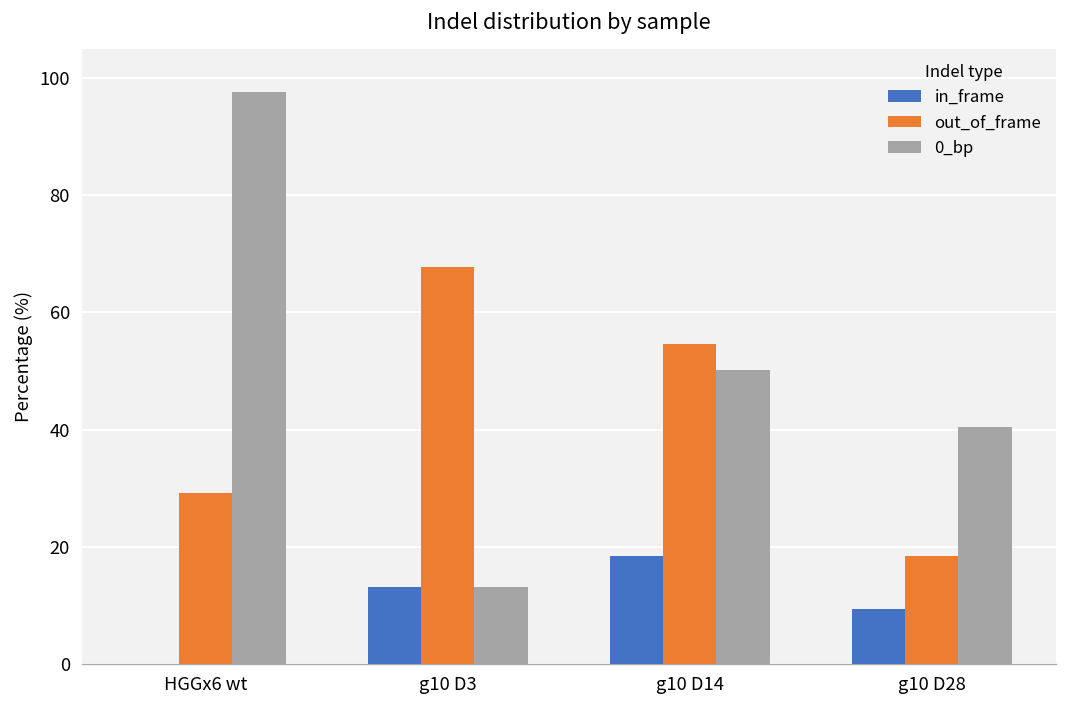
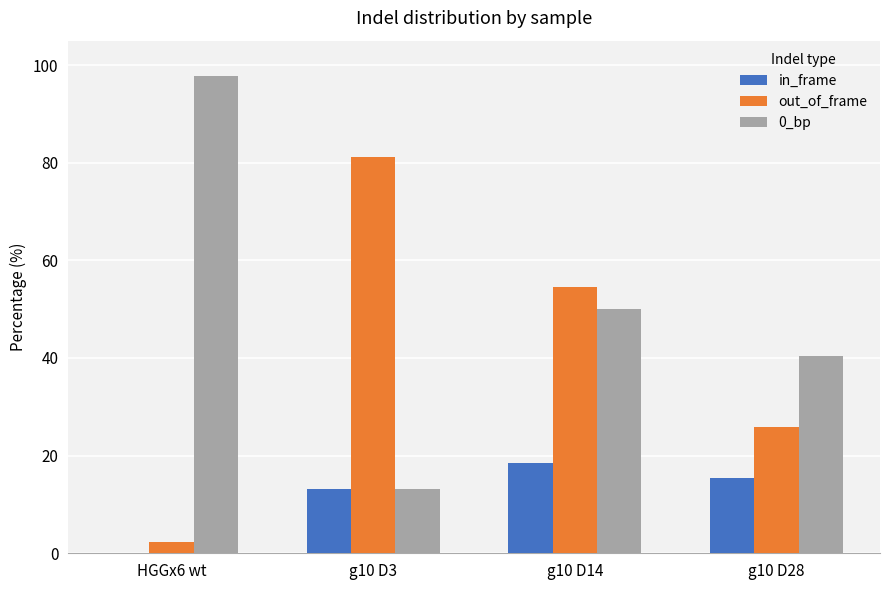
  {
    "in_frame": {
      "HGGx6 wt": 0,
      "g10 D3": 13,
      "g10 D14": 18,
-     "g10 D28": 9
+     "g10 D28": 15
    },
    "out_of_frame": {
-     "HGGx6 wt": 29,
-     "g10 D3": 68,
+     "HGGx6 wt": 2,
+     "g10 D3": 81,
      "g10 D14": 55,
-     "g10 D28": 18
+     "g10 D28": 26
    },
    "0_bp": {
      "HGGx6 wt": 98,
      "g10 D3": 13,
      "g10 D14": 50,
      "g10 D28": 40
    }
  }
